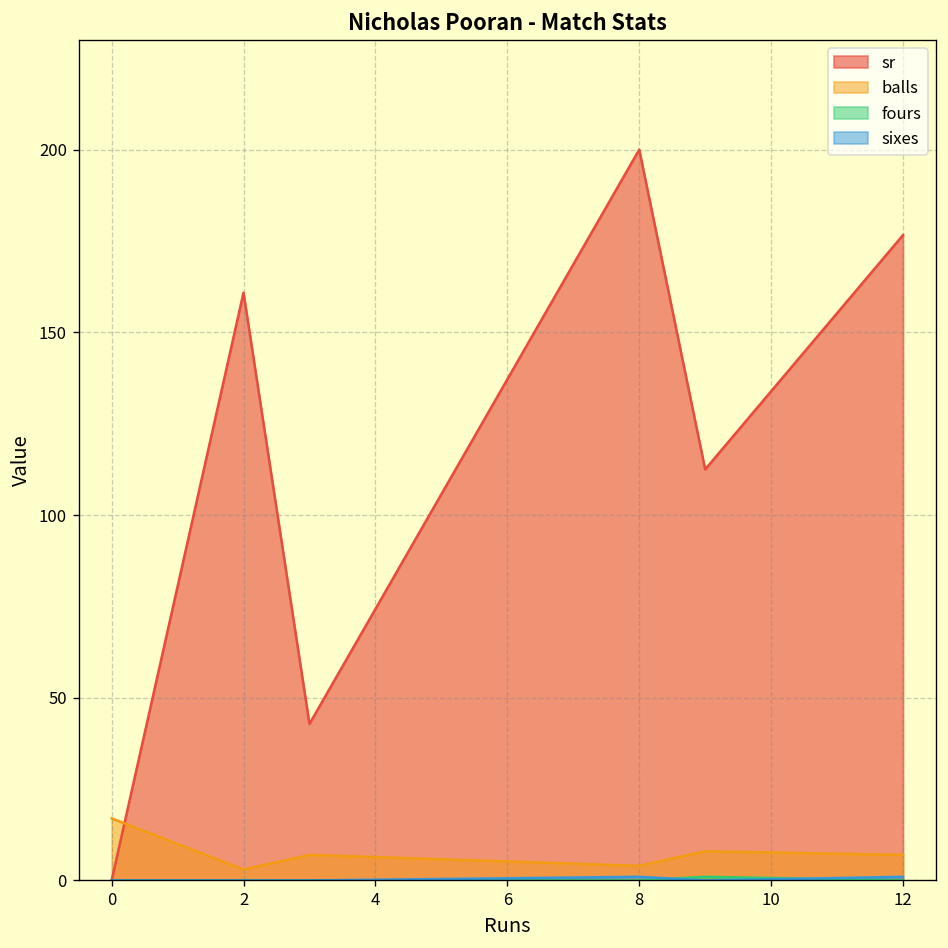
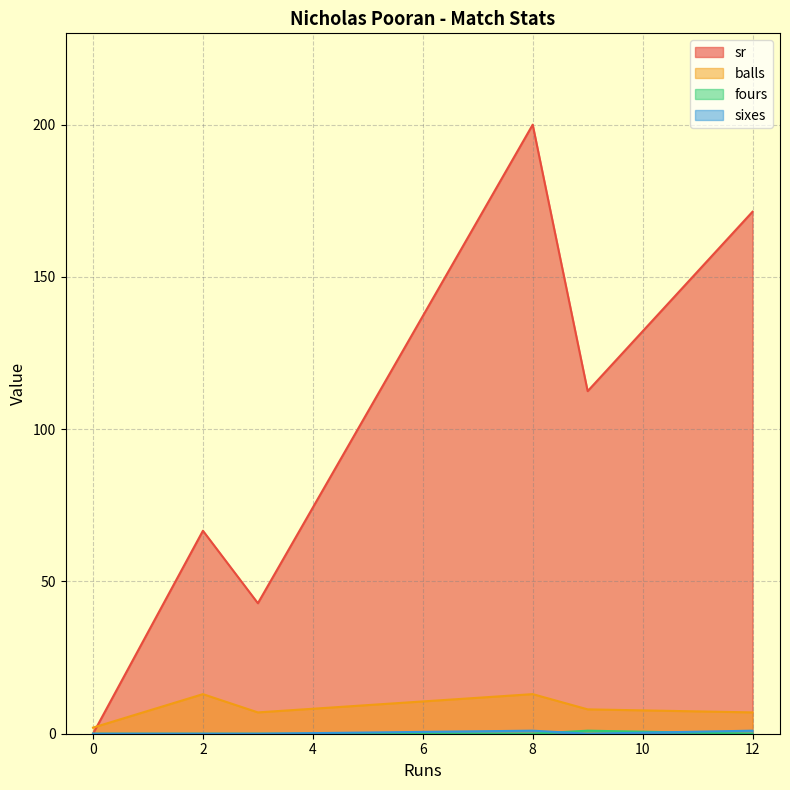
  {
    "sr": {
-     "2": 161,
+     "2": 67,
      "8": 200,
-     "12": 177
+     "12": 171
    },
    "balls": {
-     "0": 17,
-     "2": 3,
-     "8": 4,
+     "0": 2,
+     "2": 13,
+     "8": 13,
      "12": 7
    },
    "fours": {
      "8": 0,
      "12": 0
    },
    "sixes": {
      "8": 1,
      "12": 1
    }
  }
